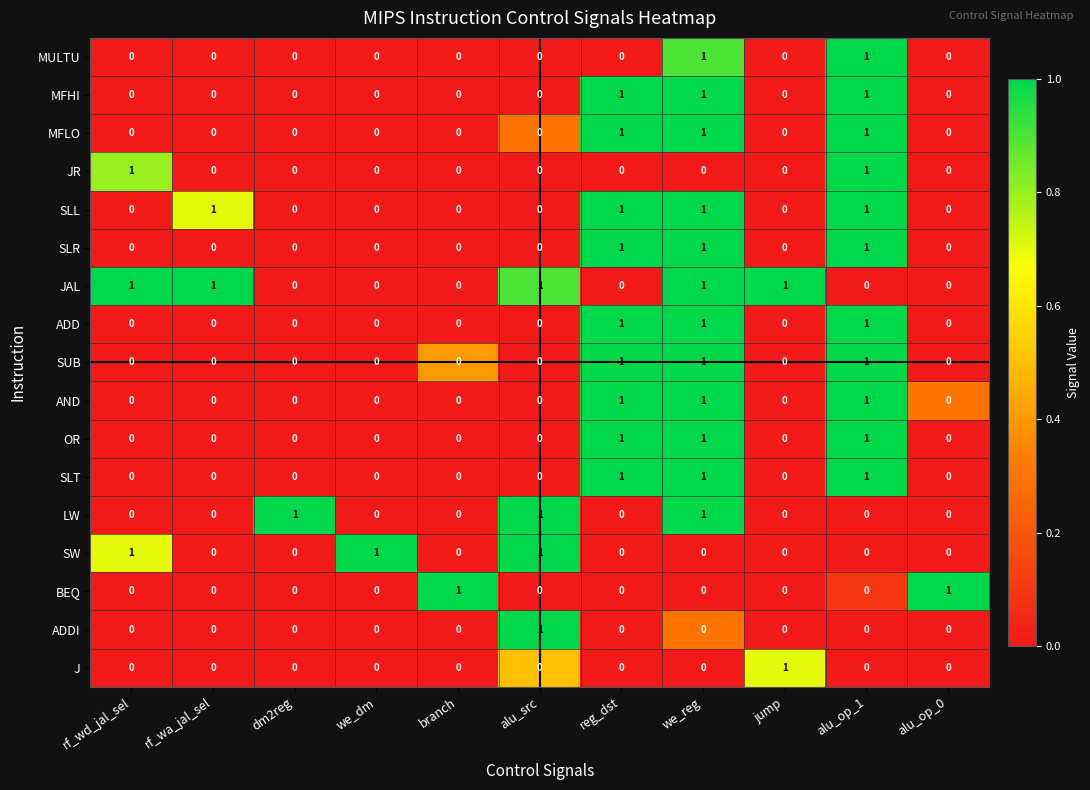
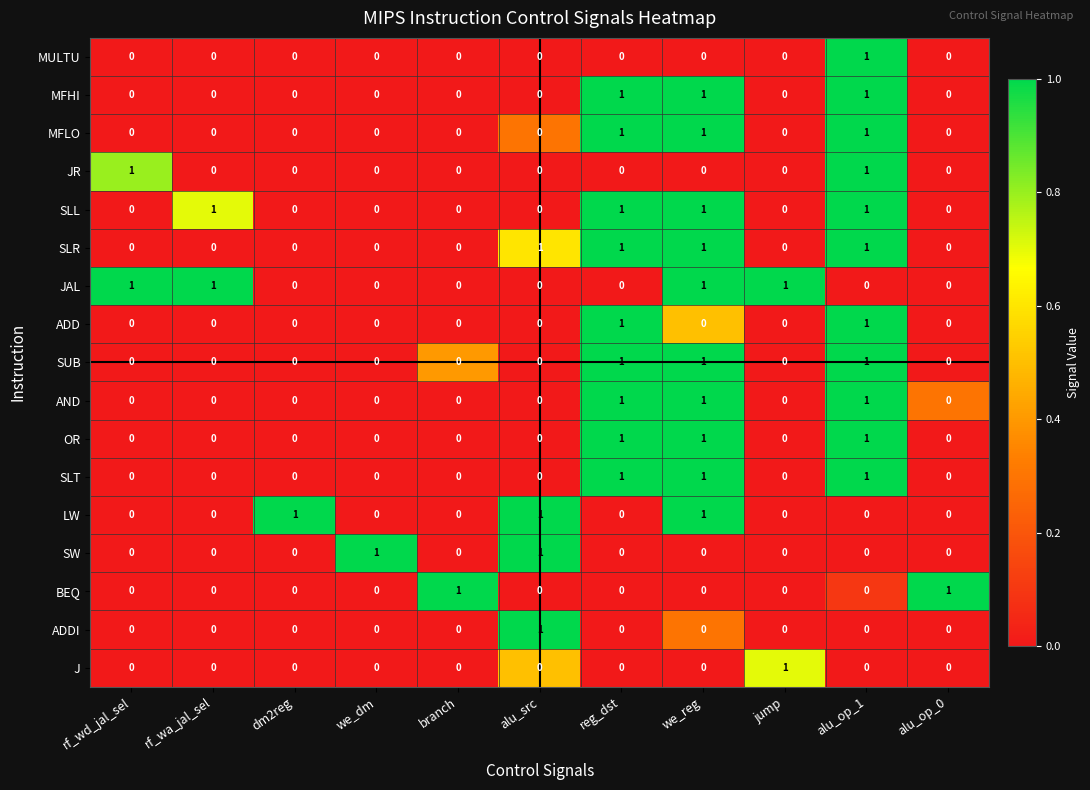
  {
    "MULTU": {
      "rf_wd_jal_sel": 0,
      "rf_wa_jal_sel": 0,
      "dm2reg": 0,
      "we_dm": 0,
      "branch": 0,
      "alu_src": 0,
      "reg_dst": 0,
-     "we_reg": 1,
+     "we_reg": 0,
      "jump": 0,
      "alu_op_1": 1,
      "alu_op_0": 0
    },
    "MFHI": {
      "rf_wd_jal_sel": 0,
      "rf_wa_jal_sel": 0,
      "dm2reg": 0,
      "we_dm": 0,
      "branch": 0,
      "alu_src": 0,
      "reg_dst": 1,
      "we_reg": 1,
      "jump": 0,
      "alu_op_1": 1,
      "alu_op_0": 0
    },
    "MFLO": {
      "rf_wd_jal_sel": 0,
      "rf_wa_jal_sel": 0,
      "dm2reg": 0,
      "we_dm": 0,
      "branch": 0,
      "alu_src": 0,
      "reg_dst": 1,
      "we_reg": 1,
      "jump": 0,
      "alu_op_1": 1,
      "alu_op_0": 0
    },
    "JR": {
      "rf_wd_jal_sel": 1,
      "rf_wa_jal_sel": 0,
      "dm2reg": 0,
      "we_dm": 0,
      "branch": 0,
      "alu_src": 0,
      "reg_dst": 0,
      "we_reg": 0,
      "jump": 0,
      "alu_op_1": 1,
      "alu_op_0": 0
    },
    "SLL": {
      "rf_wd_jal_sel": 0,
      "rf_wa_jal_sel": 1,
      "dm2reg": 0,
      "we_dm": 0,
      "branch": 0,
      "alu_src": 0,
      "reg_dst": 1,
      "we_reg": 1,
      "jump": 0,
      "alu_op_1": 1,
      "alu_op_0": 0
    },
    "SLR": {
      "rf_wd_jal_sel": 0,
      "rf_wa_jal_sel": 0,
      "dm2reg": 0,
      "we_dm": 0,
      "branch": 0,
-     "alu_src": 0,
+     "alu_src": 1,
      "reg_dst": 1,
      "we_reg": 1,
      "jump": 0,
      "alu_op_1": 1,
      "alu_op_0": 0
    },
    "JAL": {
      "rf_wd_jal_sel": 1,
      "rf_wa_jal_sel": 1,
      "dm2reg": 0,
      "we_dm": 0,
      "branch": 0,
-     "alu_src": 1,
+     "alu_src": 0,
      "reg_dst": 0,
      "we_reg": 1,
      "jump": 1,
      "alu_op_1": 0,
      "alu_op_0": 0
    },
    "ADD": {
      "rf_wd_jal_sel": 0,
      "rf_wa_jal_sel": 0,
      "dm2reg": 0,
      "we_dm": 0,
      "branch": 0,
      "alu_src": 0,
      "reg_dst": 1,
-     "we_reg": 1,
+     "we_reg": 0,
      "jump": 0,
      "alu_op_1": 1,
      "alu_op_0": 0
    },
    "SUB": {
      "rf_wd_jal_sel": 0,
      "rf_wa_jal_sel": 0,
      "dm2reg": 0,
      "we_dm": 0,
      "branch": 0,
      "alu_src": 0,
      "reg_dst": 1,
      "we_reg": 1,
      "jump": 0,
      "alu_op_1": 1,
      "alu_op_0": 0
    },
    "AND": {
      "rf_wd_jal_sel": 0,
      "rf_wa_jal_sel": 0,
      "dm2reg": 0,
      "we_dm": 0,
      "branch": 0,
      "alu_src": 0,
      "reg_dst": 1,
      "we_reg": 1,
      "jump": 0,
      "alu_op_1": 1,
      "alu_op_0": 0
    },
    "OR": {
      "rf_wd_jal_sel": 0,
      "rf_wa_jal_sel": 0,
      "dm2reg": 0,
      "we_dm": 0,
      "branch": 0,
      "alu_src": 0,
      "reg_dst": 1,
      "we_reg": 1,
      "jump": 0,
      "alu_op_1": 1,
      "alu_op_0": 0
    },
    "SLT": {
      "rf_wd_jal_sel": 0,
      "rf_wa_jal_sel": 0,
      "dm2reg": 0,
      "we_dm": 0,
      "branch": 0,
      "alu_src": 0,
      "reg_dst": 1,
      "we_reg": 1,
      "jump": 0,
      "alu_op_1": 1,
      "alu_op_0": 0
    },
    "LW": {
      "rf_wd_jal_sel": 0,
      "rf_wa_jal_sel": 0,
      "dm2reg": 1,
      "we_dm": 0,
      "branch": 0,
      "alu_src": 1,
      "reg_dst": 0,
      "we_reg": 1,
      "jump": 0,
      "alu_op_1": 0,
      "alu_op_0": 0
    },
    "SW": {
-     "rf_wd_jal_sel": 1,
+     "rf_wd_jal_sel": 0,
      "rf_wa_jal_sel": 0,
      "dm2reg": 0,
      "we_dm": 1,
      "branch": 0,
      "alu_src": 1,
      "reg_dst": 0,
      "we_reg": 0,
      "jump": 0,
      "alu_op_1": 0,
      "alu_op_0": 0
    },
    "BEQ": {
      "rf_wd_jal_sel": 0,
      "rf_wa_jal_sel": 0,
      "dm2reg": 0,
      "we_dm": 0,
      "branch": 1,
      "alu_src": 0,
      "reg_dst": 0,
      "we_reg": 0,
      "jump": 0,
      "alu_op_1": 0,
      "alu_op_0": 1
    },
    "ADDI": {
      "rf_wd_jal_sel": 0,
      "rf_wa_jal_sel": 0,
      "dm2reg": 0,
      "we_dm": 0,
      "branch": 0,
      "alu_src": 1,
      "reg_dst": 0,
      "we_reg": 0,
      "jump": 0,
      "alu_op_1": 0,
      "alu_op_0": 0
    },
    "J": {
      "rf_wd_jal_sel": 0,
      "rf_wa_jal_sel": 0,
      "dm2reg": 0,
      "we_dm": 0,
      "branch": 0,
      "alu_src": 0,
      "reg_dst": 0,
      "we_reg": 0,
      "jump": 1,
      "alu_op_1": 0,
      "alu_op_0": 0
    }
  }
